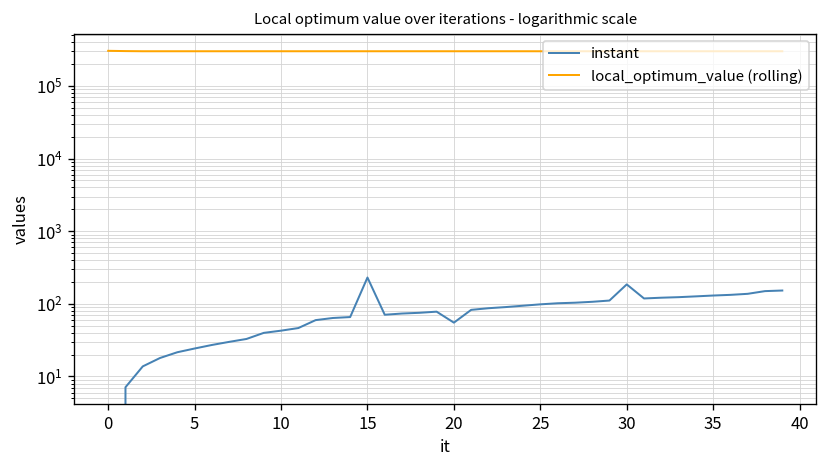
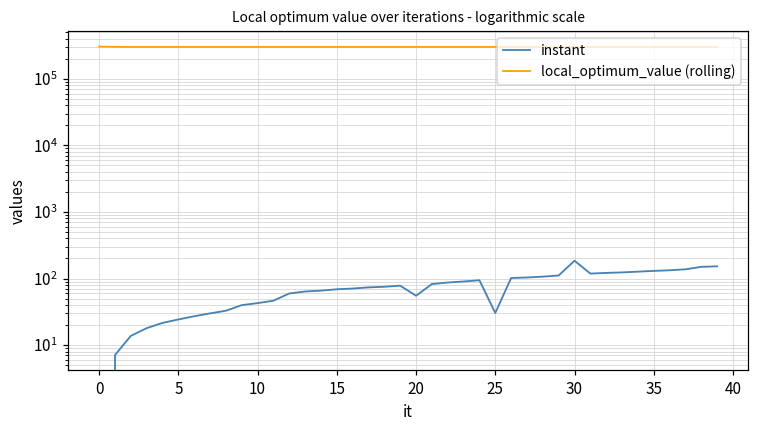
  {
    "instant": {
      "5": 24,
      "10": 40,
-     "15": 230,
+     "15": 70,
      "20": 60,
-     "25": 100,
+     "25": 30,
      "30": 190,
      "35": 130
    },
    "local_optimum_value (rolling)": {
      "0": 300000,
      "5": 300000,
      "10": 300000,
      "15": 300000,
      "20": 300000,
      "25": 300000
    }
  }
